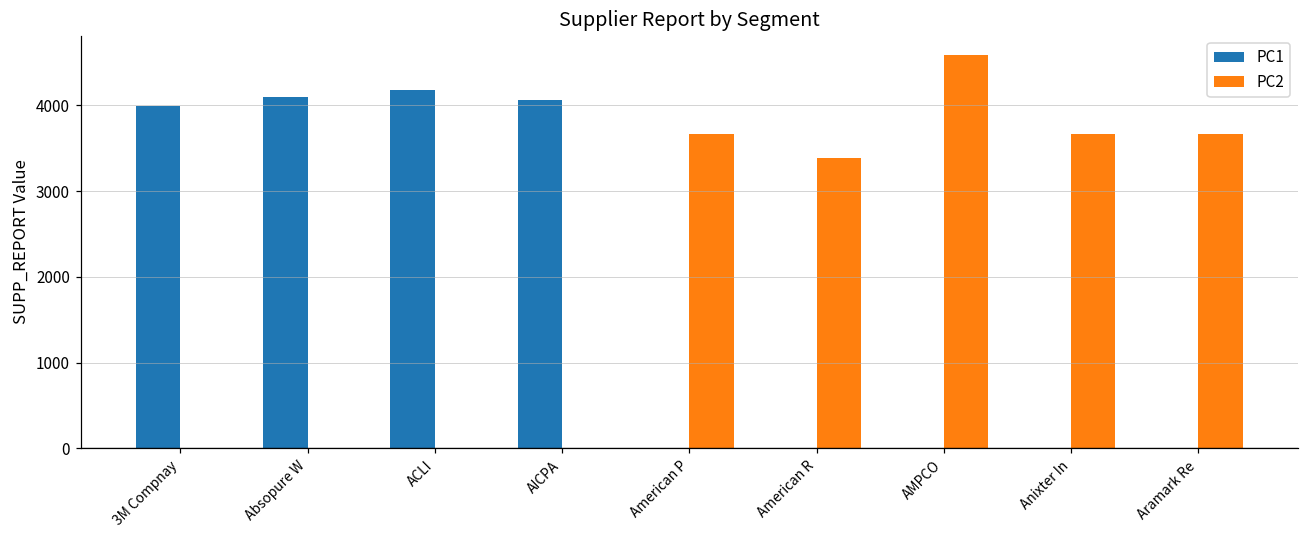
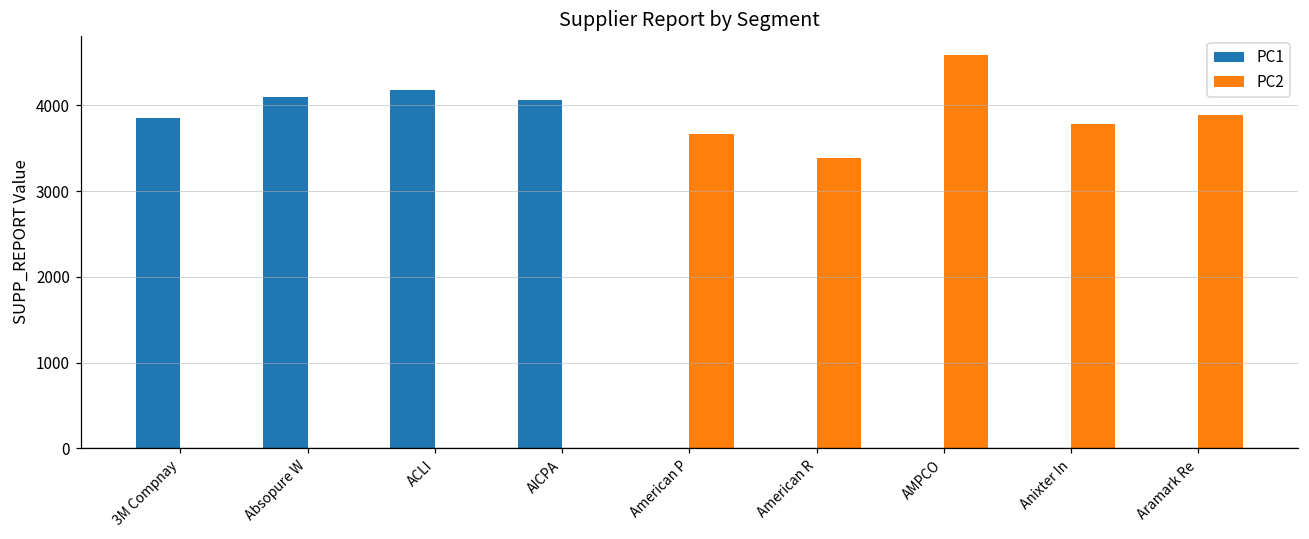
  {
    "PC1": {
-     "3M Compnay": 4000,
+     "3M Compnay": 3800,
      "Absopure W": 4100,
      "ACLI": 4200,
      "AICPA": 4100,
      "American P": 0,
      "American R": 0,
      "AMPCO": 0,
      "Anixter In": 0,
      "Aramark Re": 0
    },
    "PC2": {
      "3M Compnay": 0,
      "Absopure W": 0,
      "ACLI": 0,
      "AICPA": 0,
      "American P": 3700,
      "American R": 3400,
      "AMPCO": 4600,
-     "Anixter In": 3700,
-     "Aramark Re": 3700
+     "Anixter In": 3800,
+     "Aramark Re": 3900
    }
  }
